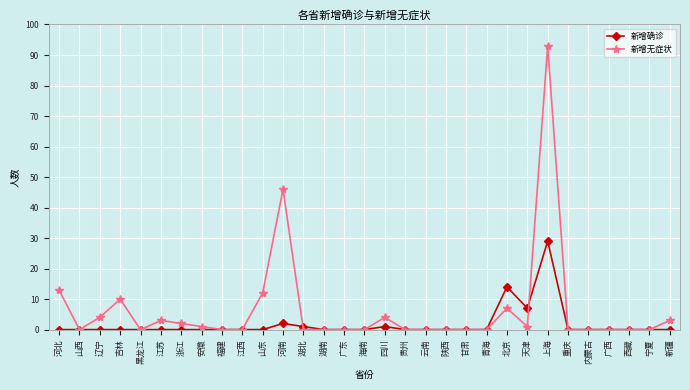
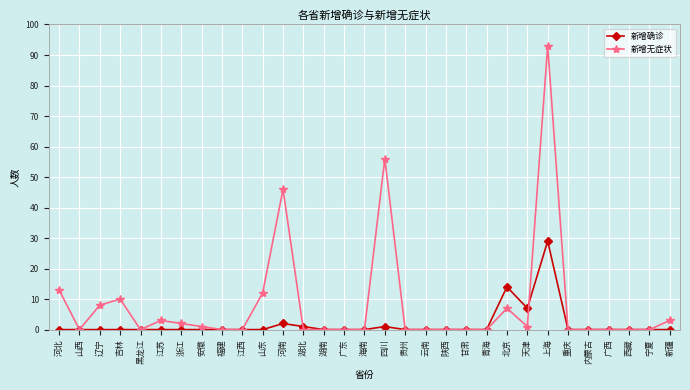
  {
    "新增确诊": {
      "河北": 0,
      "辽宁": 0,
      "吉林": 0,
      "江苏": 0,
      "浙江": 0,
      "安徽": 0,
      "山东": 0,
      "河南": 2,
      "湖北": 1,
      "四川": 1,
      "北京": 14,
      "天津": 7,
      "上海": 29,
      "新疆": 0
    },
    "新增无症状": {
      "河北": 13,
-     "辽宁": 4,
+     "辽宁": 8,
      "吉林": 10,
      "江苏": 3,
      "浙江": 2,
      "安徽": 1,
      "山东": 12,
      "河南": 46,
      "湖北": 0,
-     "四川": 4,
+     "四川": 56,
      "北京": 7,
      "天津": 1,
      "上海": 93,
      "新疆": 3
    }
  }
